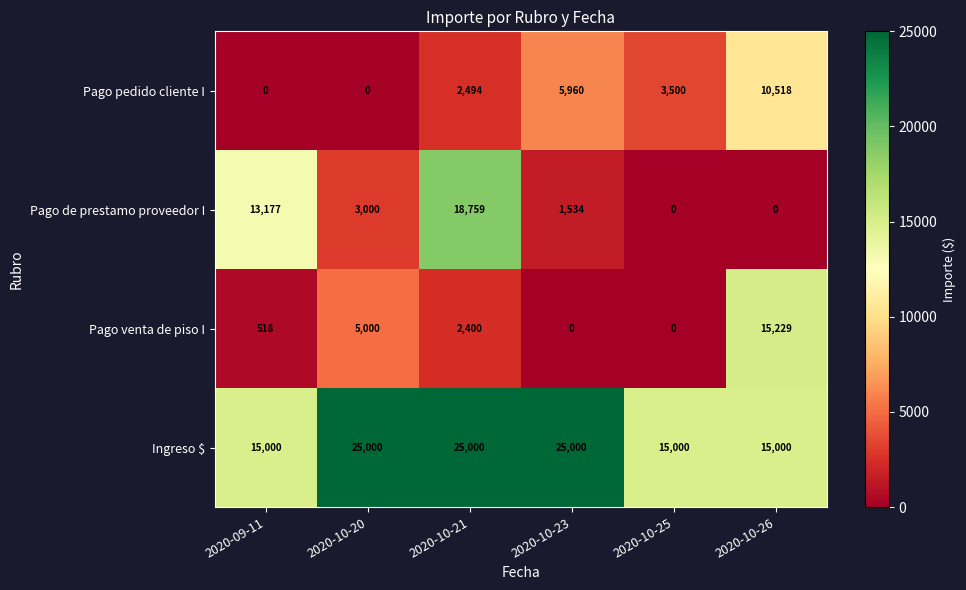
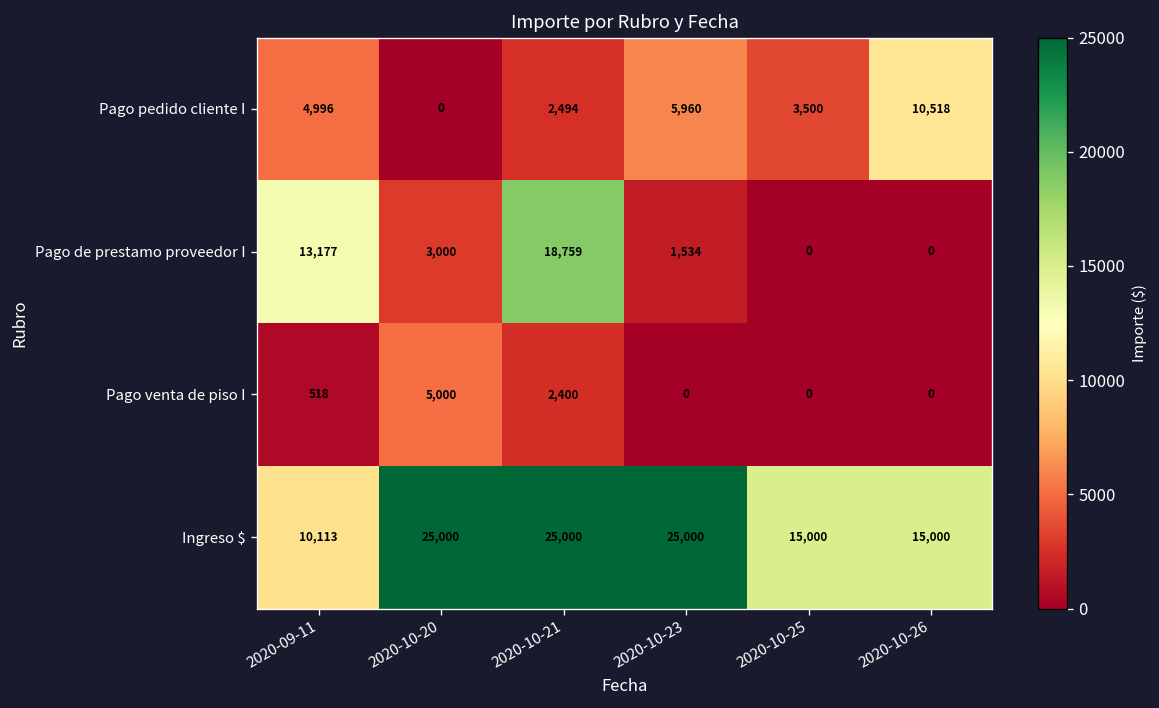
  {
    "Pago pedido cliente I": {
-     "2020-09-11": "0",
+     "2020-09-11": "4,996",
      "2020-10-20": "0",
      "2020-10-21": "2,494",
      "2020-10-23": "5,960",
      "2020-10-25": "3,500",
      "2020-10-26": "10,518"
    },
    "Pago de prestamo proveedor I": {
      "2020-09-11": "13,177",
      "2020-10-20": "3,000",
      "2020-10-21": "18,759",
      "2020-10-23": "1,534",
      "2020-10-25": "0",
      "2020-10-26": "0"
    },
    "Pago venta de piso I": {
      "2020-09-11": "518",
      "2020-10-20": "5,000",
      "2020-10-21": "2,400",
      "2020-10-23": "0",
      "2020-10-25": "0",
-     "2020-10-26": "15,229"
+     "2020-10-26": "0"
    },
    "Ingreso $": {
-     "2020-09-11": "15,000",
+     "2020-09-11": "10,113",
      "2020-10-20": "25,000",
      "2020-10-21": "25,000",
      "2020-10-23": "25,000",
      "2020-10-25": "15,000",
      "2020-10-26": "15,000"
    }
  }
